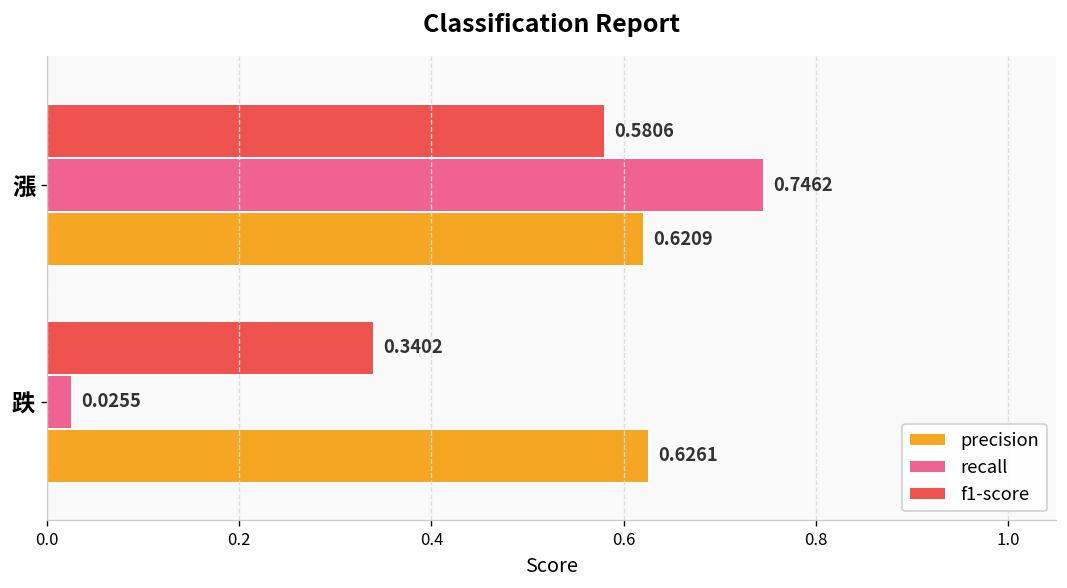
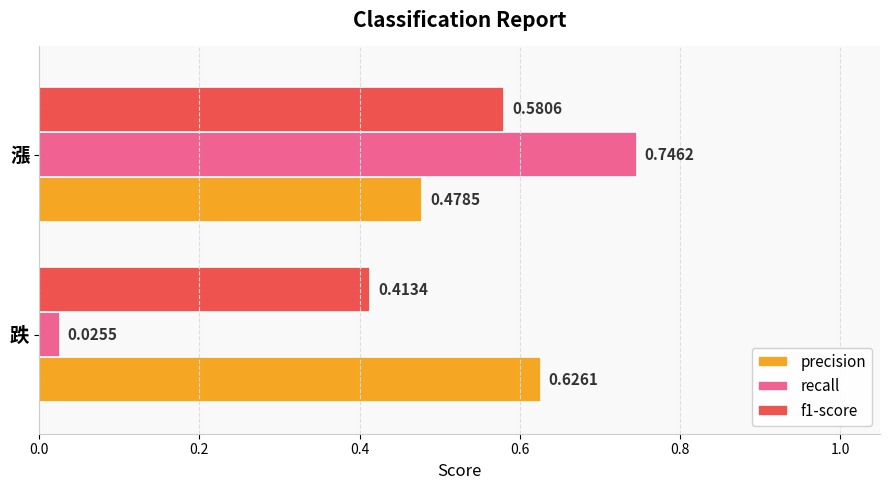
  {
    "precision": {
-     "漲": 0.6209,
+     "漲": 0.4785,
      "跌": 0.6261
    },
    "recall": {
      "漲": 0.7462,
      "跌": 0.0255
    },
    "f1-score": {
      "漲": 0.5806,
-     "跌": 0.3402
+     "跌": 0.4134
    }
  }
